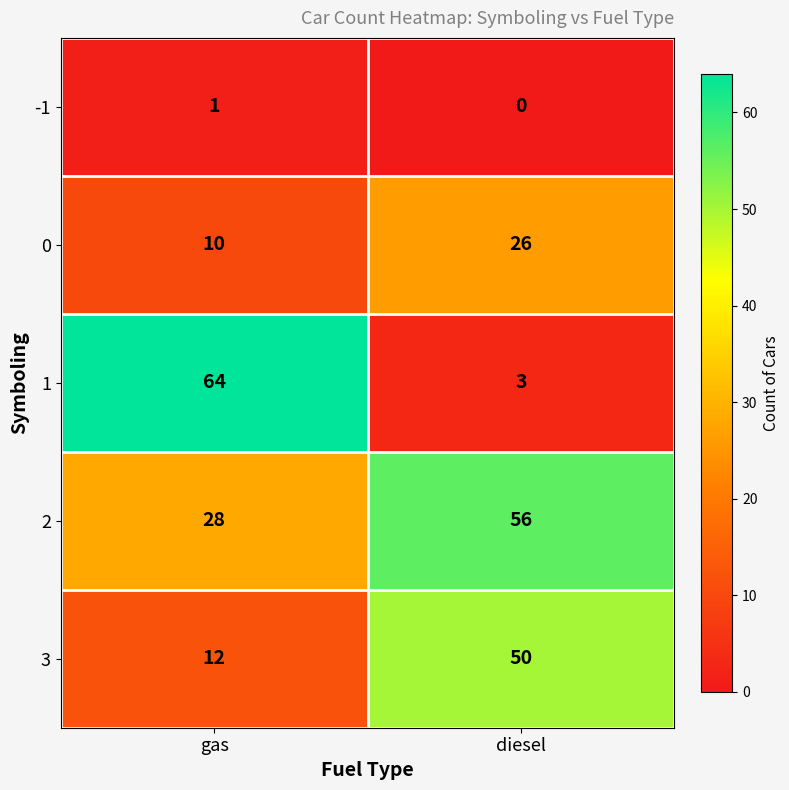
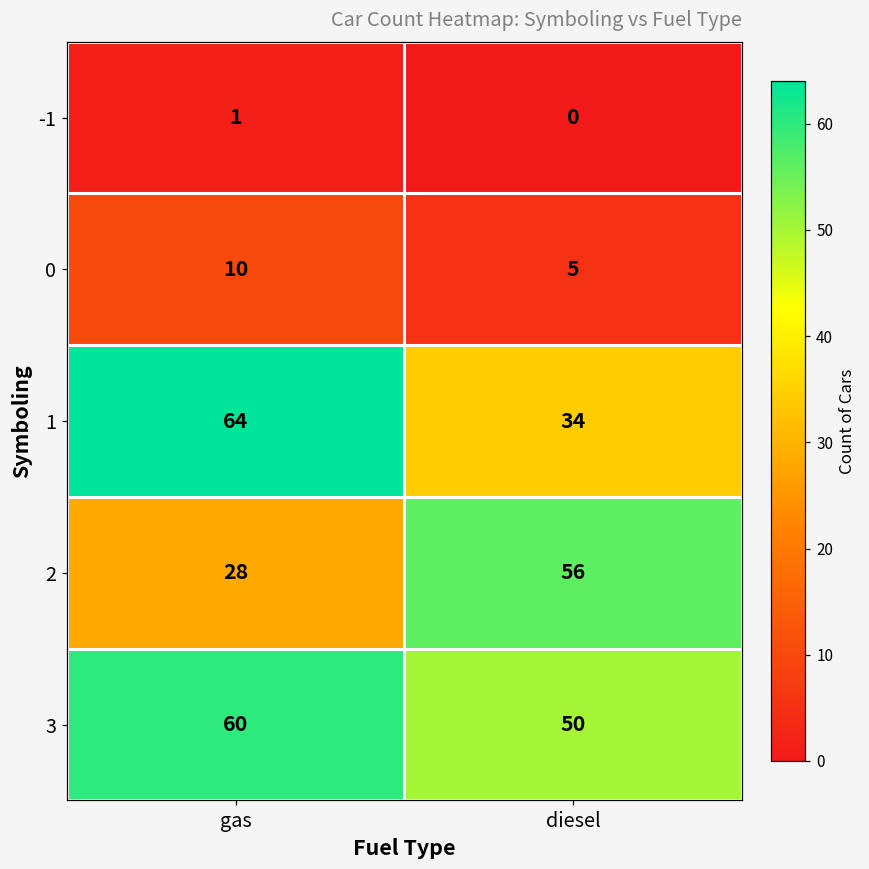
  {
    "-1": {
      "gas": 1,
      "diesel": 0
    },
    "0": {
      "gas": 10,
-     "diesel": 26
+     "diesel": 5
    },
    "1": {
      "gas": 64,
-     "diesel": 3
+     "diesel": 34
    },
    "2": {
      "gas": 28,
      "diesel": 56
    },
    "3": {
-     "gas": 12,
+     "gas": 60,
      "diesel": 50
    }
  }
